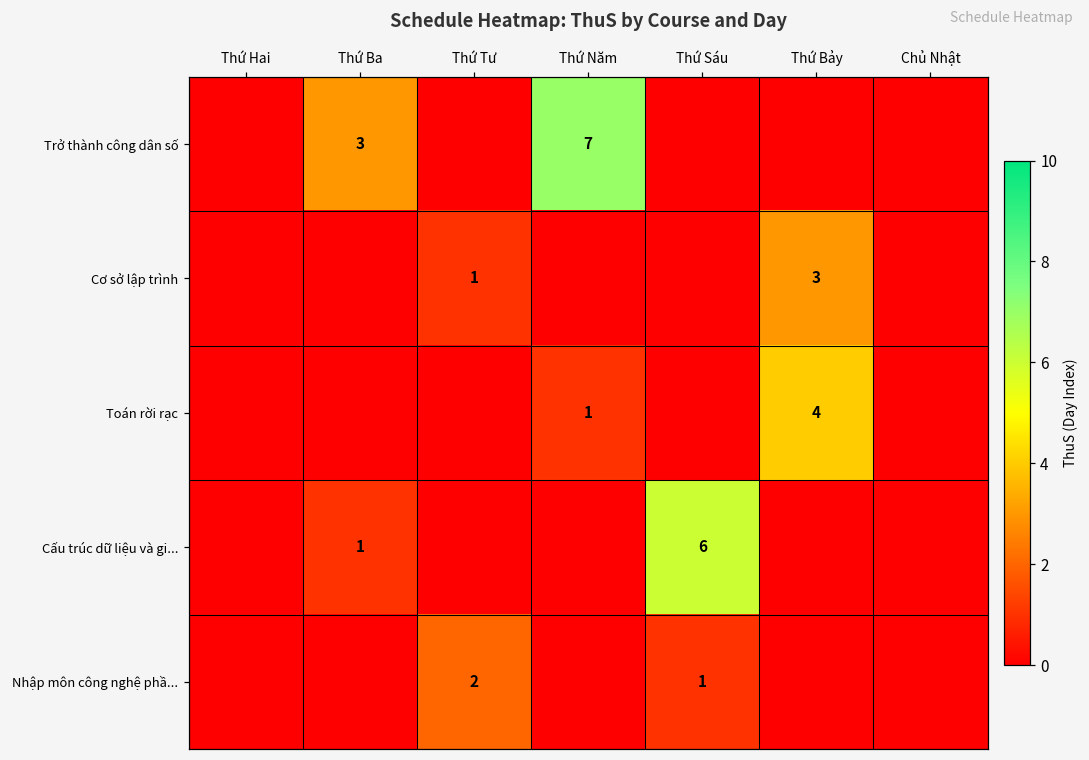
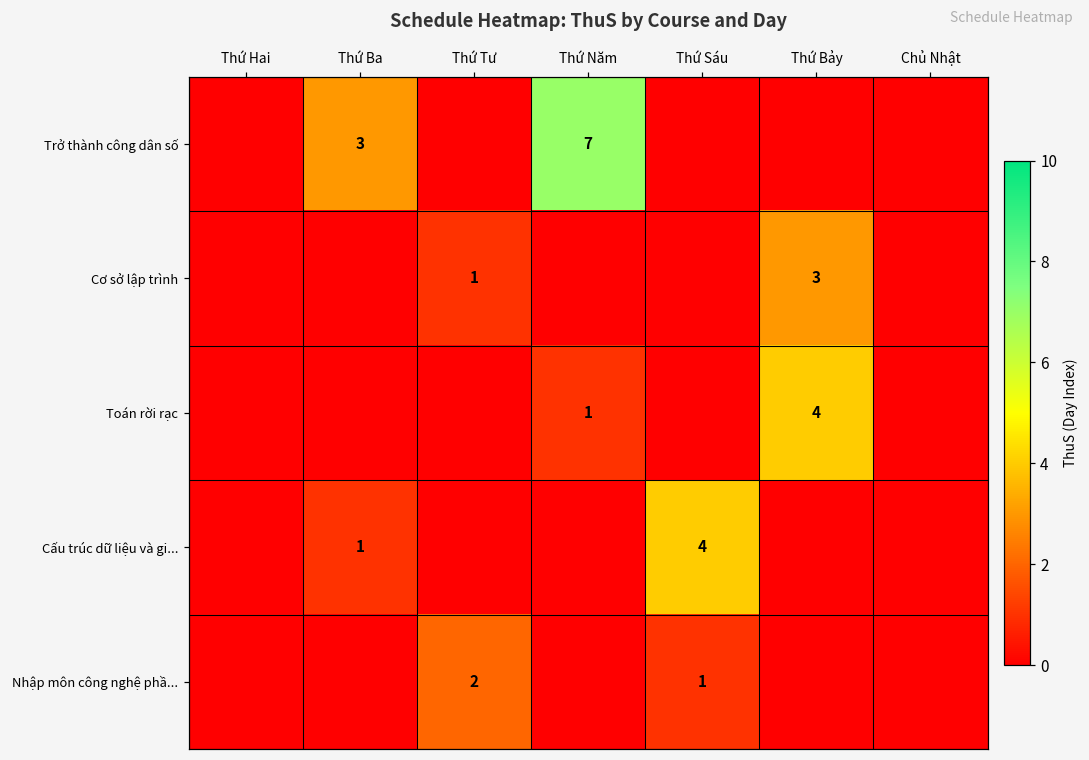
  {
    "Trở thành công dân số": {
      "Thứ Ba": 3,
      "Thứ Năm": 7
    },
    "Cơ sở lập trình": {
      "Thứ Tư": 1,
      "Thứ Bảy": 3
    },
    "Toán rời rạc": {
      "Thứ Năm": 1,
      "Thứ Bảy": 4
    },
    "Cấu trúc dữ liệu và gi...": {
      "Thứ Ba": 1,
-     "Thứ Sáu": 6
+     "Thứ Sáu": 4
    },
    "Nhập môn công nghệ phầ...": {
      "Thứ Tư": 2,
      "Thứ Sáu": 1
    }
  }
